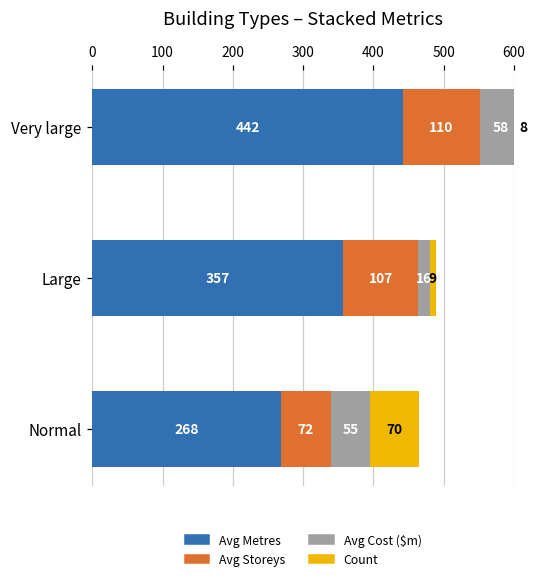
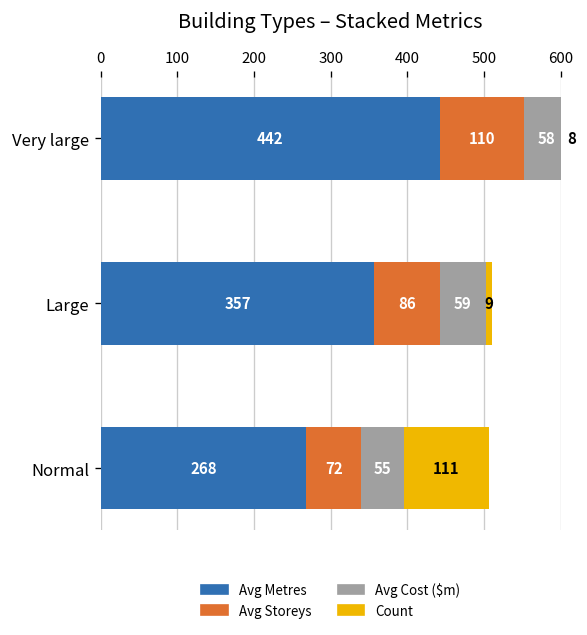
  {
    "Avg Metres": {
      "Very large": 442,
      "Large": 357,
      "Normal": 268
    },
    "Avg Storeys": {
      "Very large": 110,
-     "Large": 107,
+     "Large": 86,
      "Normal": 72
    },
    "Avg Cost ($m)": {
-     "Large": 16,
+     "Large": 59,
      "Normal": 55
    },
    "Count": {
      "Large": 9,
-     "Normal": 70
+     "Normal": 111
    }
  }
